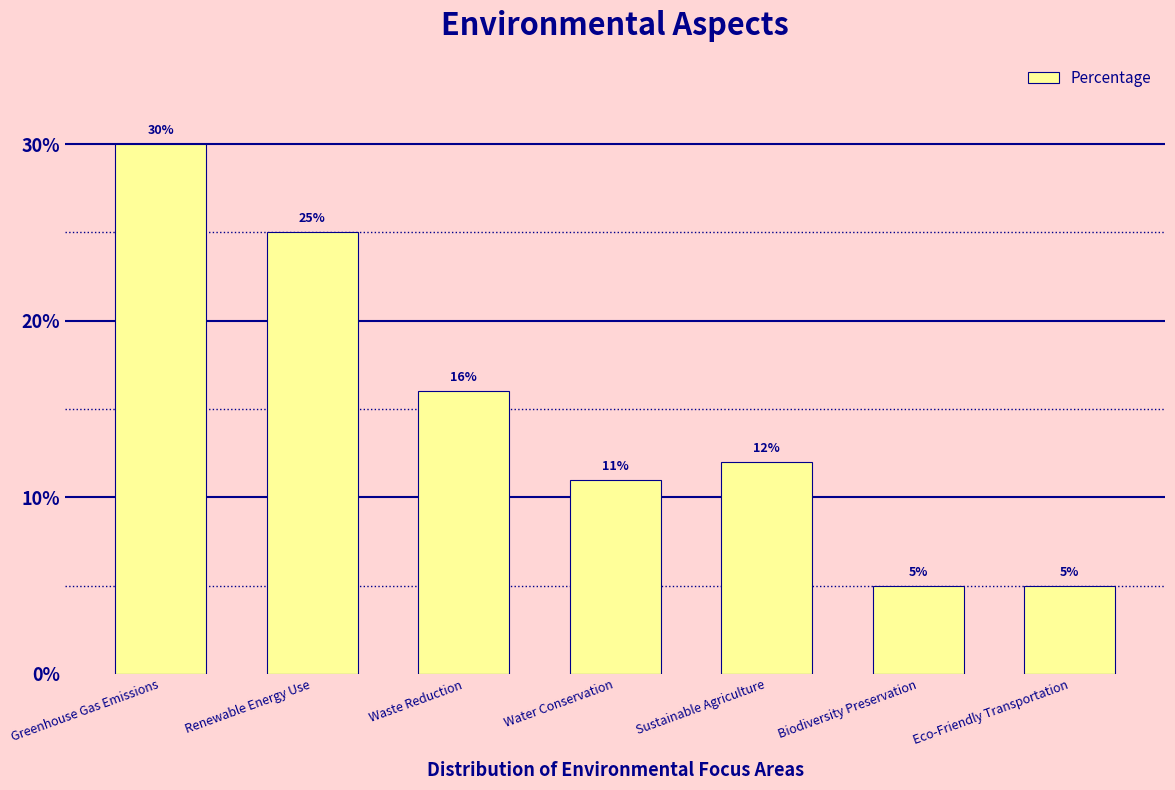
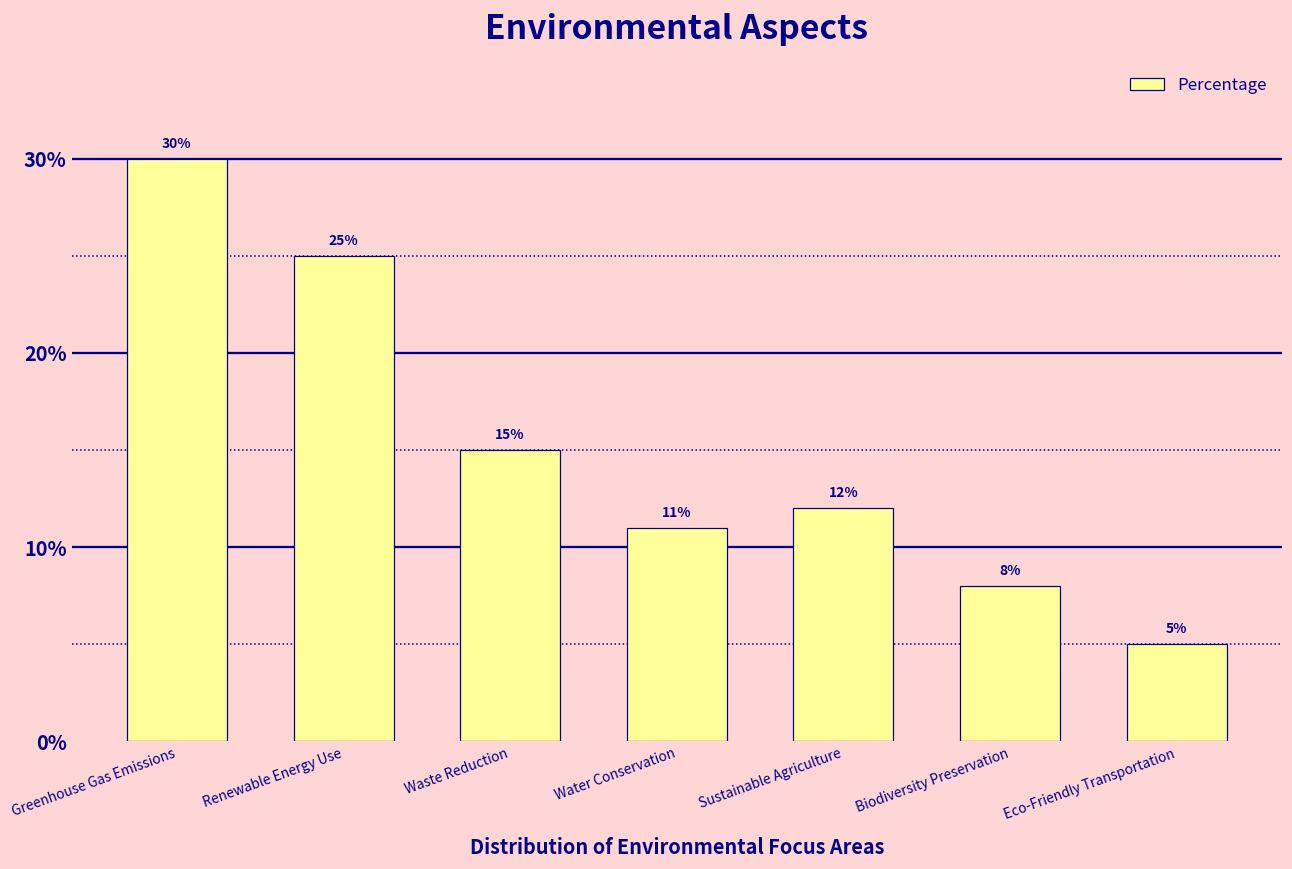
  {
    "Greenhouse Gas Emissions": "30%",
    "Renewable Energy Use": "25%",
-   "Waste Reduction": "16%",
+   "Waste Reduction": "15%",
    "Water Conservation": "11%",
    "Sustainable Agriculture": "12%",
-   "Biodiversity Preservation": "5%",
+   "Biodiversity Preservation": "8%",
    "Eco-Friendly Transportation": "5%"
  }
